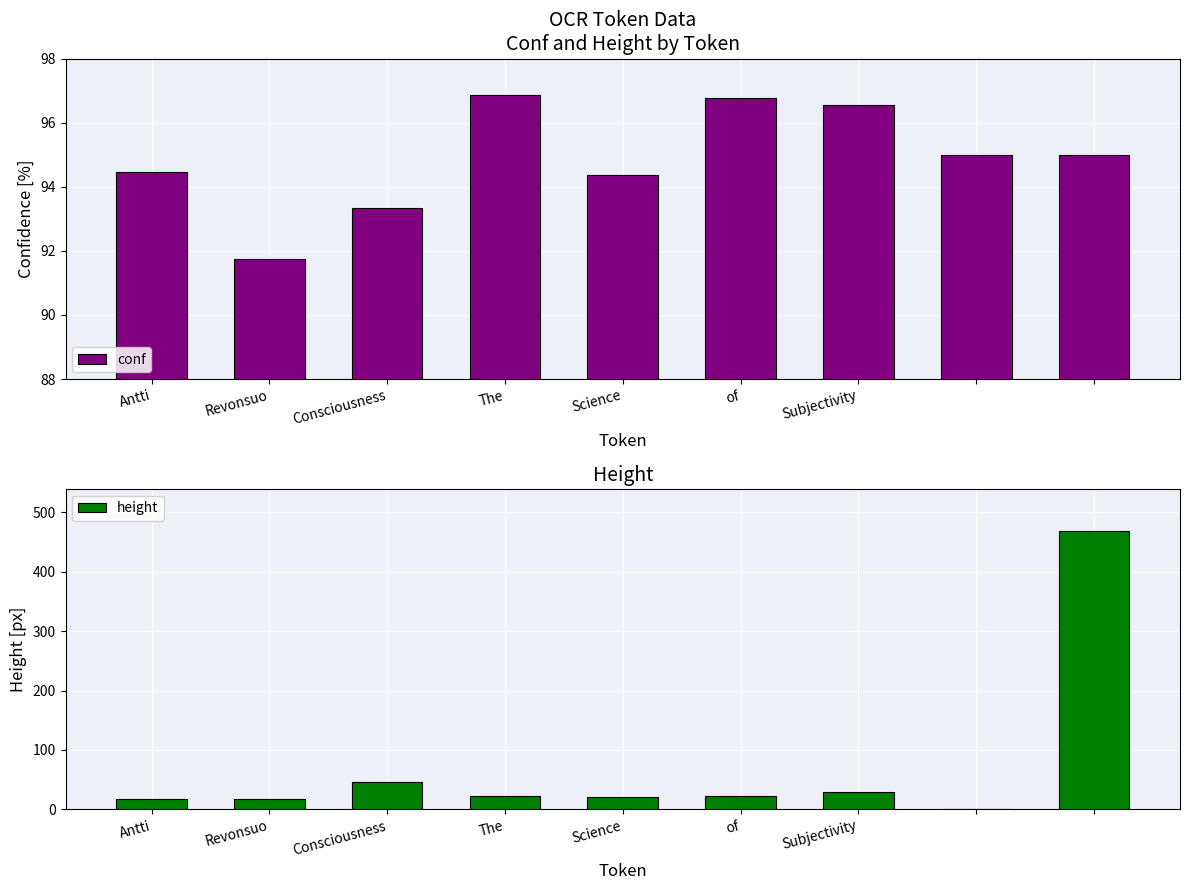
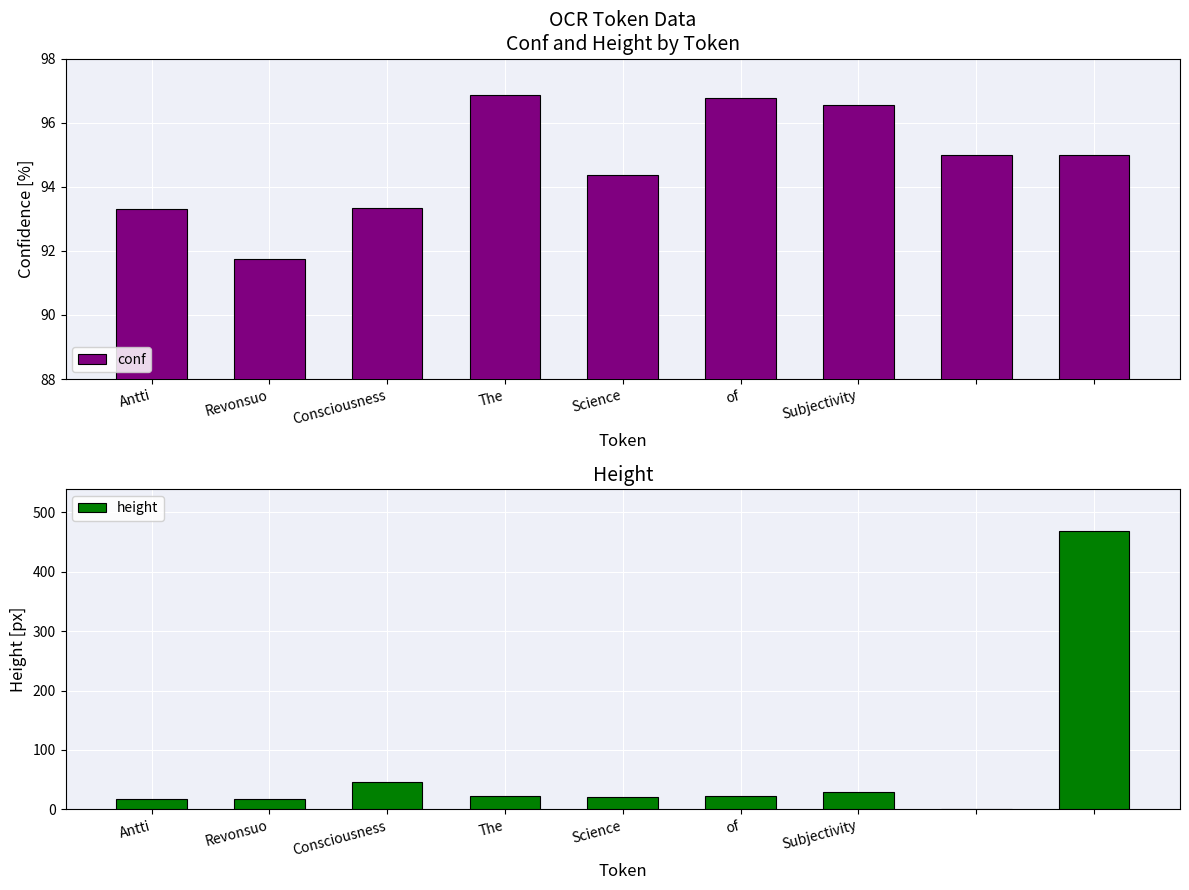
  {
    "OCR Token Data Conf and Height by Token": {
-     "Antti": 94.4,
+     "Antti": 93.3,
      "Revonsuo": 91.7,
      "Consciousness": 93.3,
      "The": 96.9,
      "Science": 94.4,
      "of": 96.8,
      "Subjectivity": 96.6
    },
    "Height": {
      "Antti": 20,
      "Revonsuo": 20,
      "Consciousness": 50,
      "The": 20,
      "Science": 20,
      "of": 20,
      "Subjectivity": 30
    }
  }
